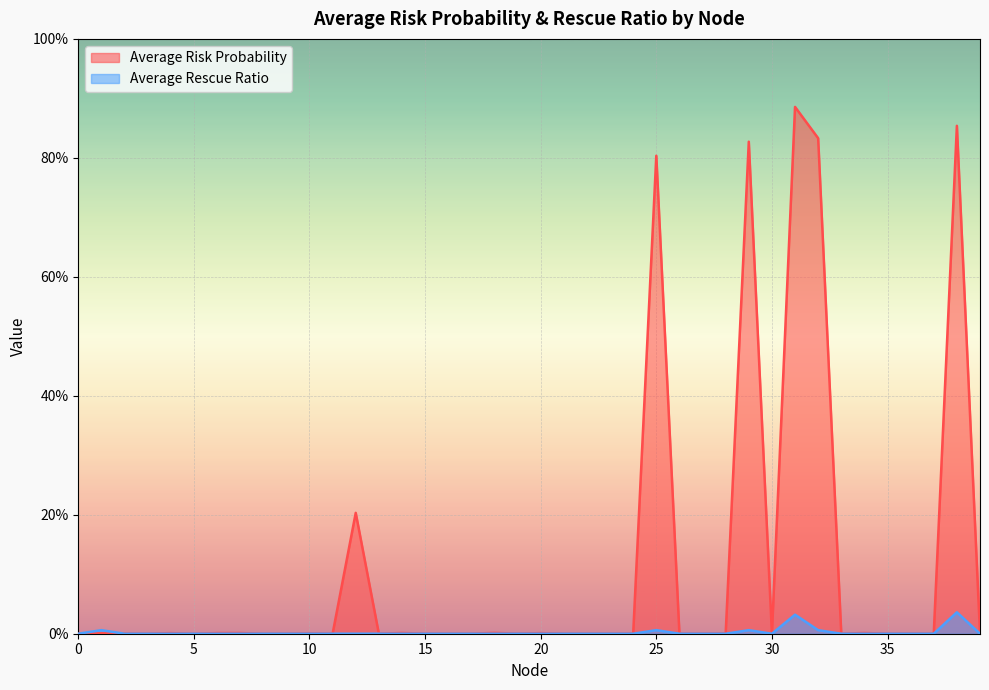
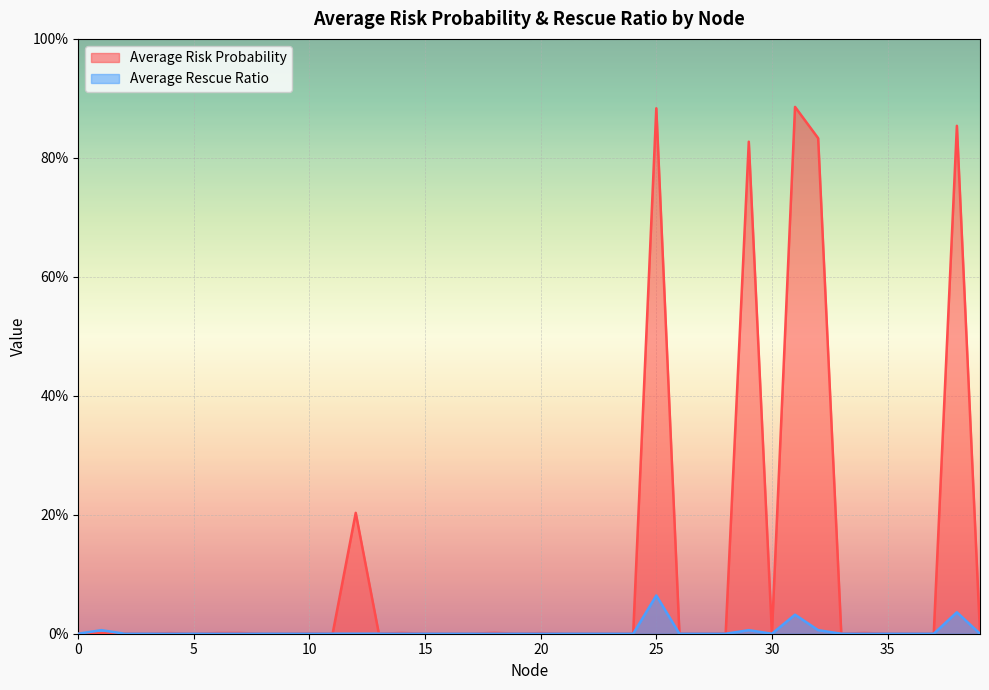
  {
    "Average Risk Probability": {
-     "25": "80%"
+     "25": "88%"
    },
    "Average Rescue Ratio": {
-     "25": "1%"
+     "25": "6%"
    }
  }
